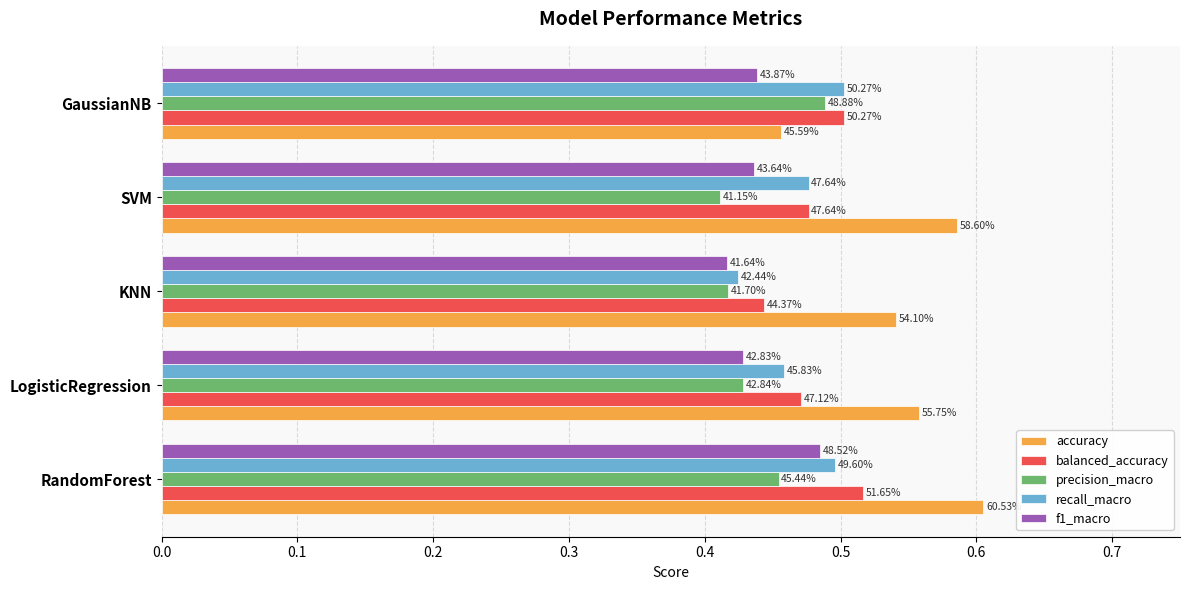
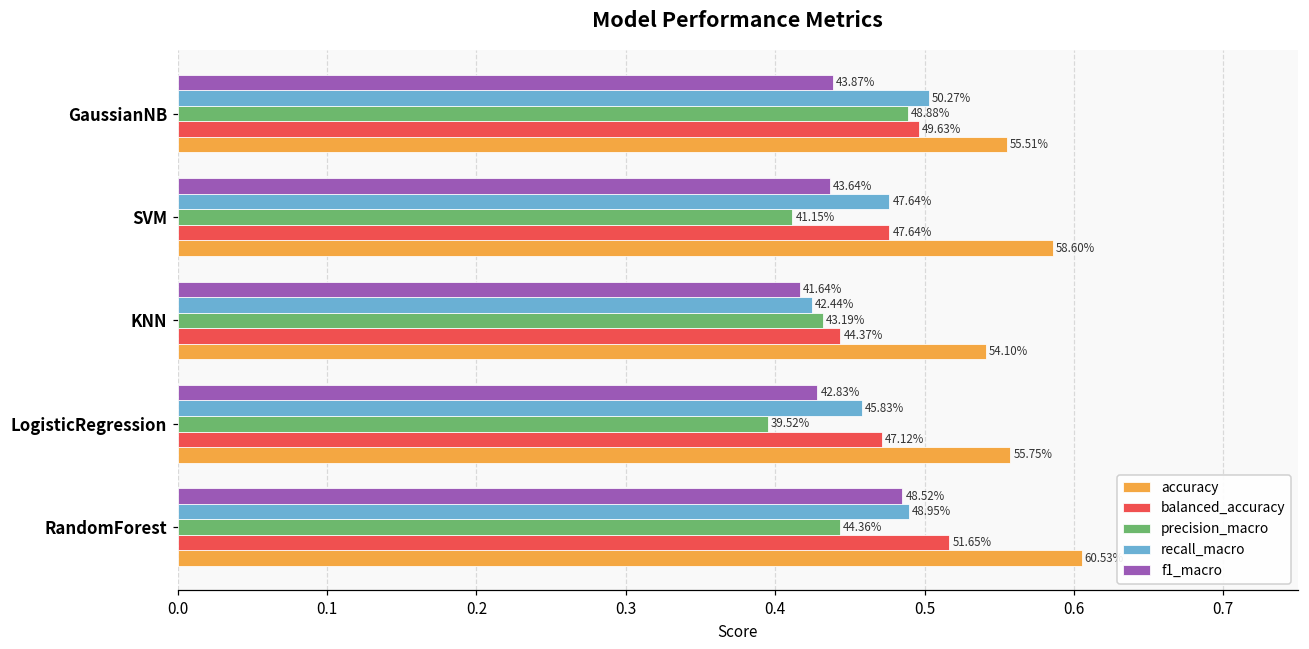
  {
    "accuracy": {
-     "GaussianNB": "45.59%",
+     "GaussianNB": "55.51%",
      "SVM": "58.60%",
      "KNN": "54.10%",
      "LogisticRegression": "55.75%"
    },
    "balanced_accuracy": {
-     "GaussianNB": "50.27%",
+     "GaussianNB": "49.63%",
      "SVM": "47.64%",
      "KNN": "44.37%",
      "LogisticRegression": "47.12%",
      "RandomForest": "51.65%"
    },
    "precision_macro": {
      "GaussianNB": "48.88%",
      "SVM": "41.15%",
-     "KNN": "41.70%",
-     "LogisticRegression": "42.84%",
-     "RandomForest": "45.44%"
+     "KNN": "43.19%",
+     "LogisticRegression": "39.52%",
+     "RandomForest": "44.36%"
    },
    "recall_macro": {
      "GaussianNB": "50.27%",
      "SVM": "47.64%",
      "KNN": "42.44%",
      "LogisticRegression": "45.83%",
-     "RandomForest": "49.60%"
+     "RandomForest": "48.95%"
    },
    "f1_macro": {
      "GaussianNB": "43.87%",
      "SVM": "43.64%",
      "KNN": "41.64%",
      "LogisticRegression": "42.83%",
      "RandomForest": "48.52%"
    }
  }
